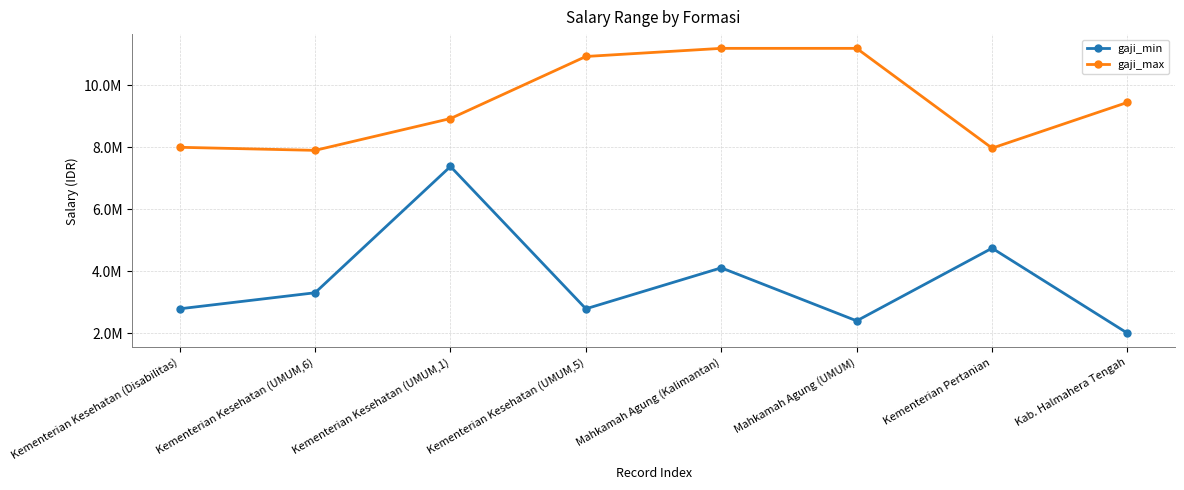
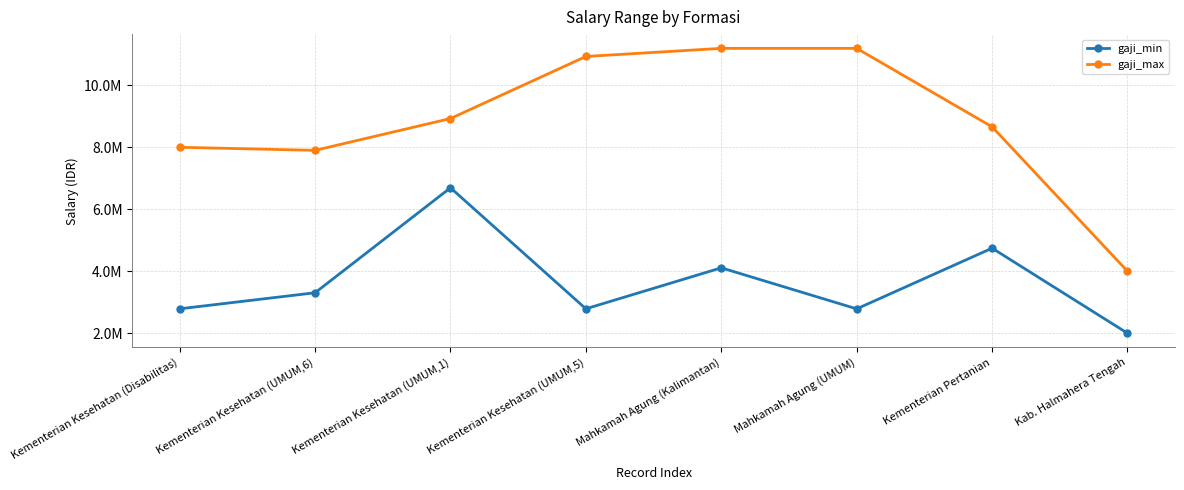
  {
    "gaji_min": {
      "Kementerian Kesehatan (Disabilitas)": 2800000,
      "Kementerian Kesehatan (UMUM,6)": 3300000,
-     "Kementerian Kesehatan (UMUM,1)": 7400000,
+     "Kementerian Kesehatan (UMUM,1)": 6700000,
      "Kementerian Kesehatan (UMUM,5)": 2800000,
      "Mahkamah Agung (Kalimantan)": 4100000,
-     "Mahkamah Agung (UMUM)": 2400000,
+     "Mahkamah Agung (UMUM)": 2800000,
      "Kementerian Pertanian": 4700000,
      "Kab. Halmahera Tengah": 2000000
    },
    "gaji_max": {
      "Kementerian Kesehatan (Disabilitas)": 8000000,
      "Kementerian Kesehatan (UMUM,6)": 7900000,
      "Kementerian Kesehatan (UMUM,1)": 8900000,
      "Kementerian Kesehatan (UMUM,5)": 10900000,
      "Mahkamah Agung (Kalimantan)": 11200000,
      "Mahkamah Agung (UMUM)": 11200000,
-     "Kementerian Pertanian": 8000000,
-     "Kab. Halmahera Tengah": 9400000
+     "Kementerian Pertanian": 8700000,
+     "Kab. Halmahera Tengah": 4000000
    }
  }
